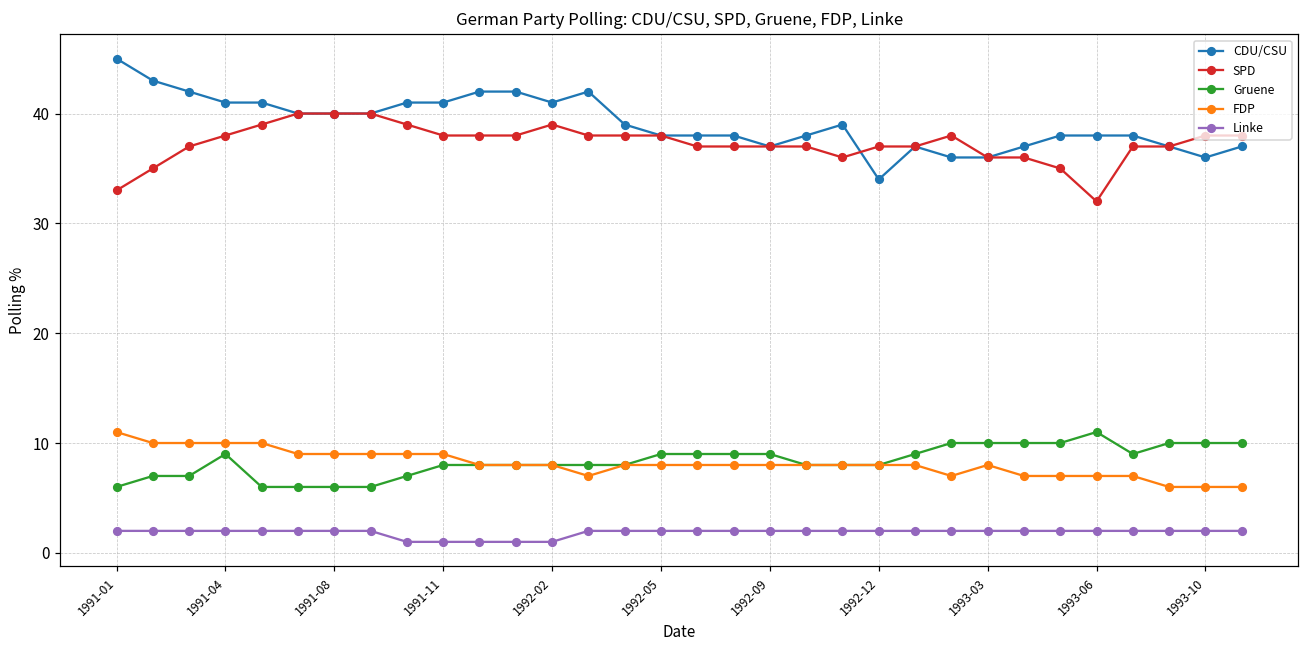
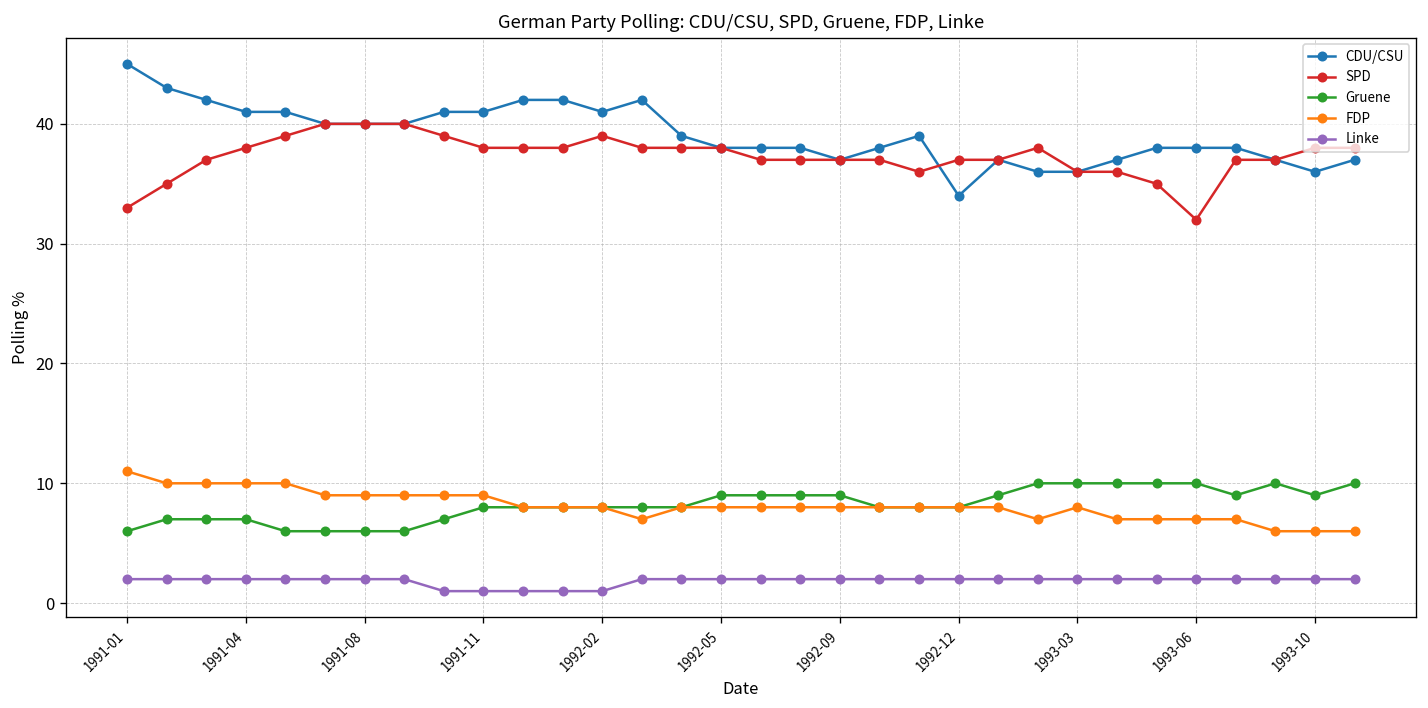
  {
    "CDU/CSU": {
      "1991-01": 45,
      "1991-04": 41,
      "1991-11": 41,
      "1992-02": 41,
      "1992-12": 34,
      "1993-06": 38,
      "1993-10": 36
    },
    "SPD": {
      "1991-01": 33,
      "1991-04": 38,
      "1991-11": 38,
      "1992-02": 39,
      "1992-12": 37,
      "1993-06": 32,
      "1993-10": 38
    },
    "Gruene": {
      "1991-01": 6,
-     "1991-04": 9,
+     "1991-04": 7,
      "1991-08": 6,
      "1991-11": 8,
      "1992-05": 9,
      "1992-09": 9,
      "1993-03": 10,
-     "1993-06": 11,
-     "1993-10": 10
+     "1993-06": 10,
+     "1993-10": 9
    },
    "FDP": {
      "1991-01": 11,
      "1991-04": 10,
      "1991-08": 9,
      "1991-11": 9,
      "1992-05": 8,
      "1992-09": 8,
      "1993-03": 8,
      "1993-06": 7,
      "1993-10": 6
    },
    "Linke": {
      "1991-01": 2,
      "1991-04": 2,
      "1991-08": 2,
      "1991-11": 1,
      "1992-02": 1,
      "1992-05": 2,
      "1992-09": 2,
      "1992-12": 2,
      "1993-03": 2,
      "1993-06": 2,
      "1993-10": 2
    }
  }
